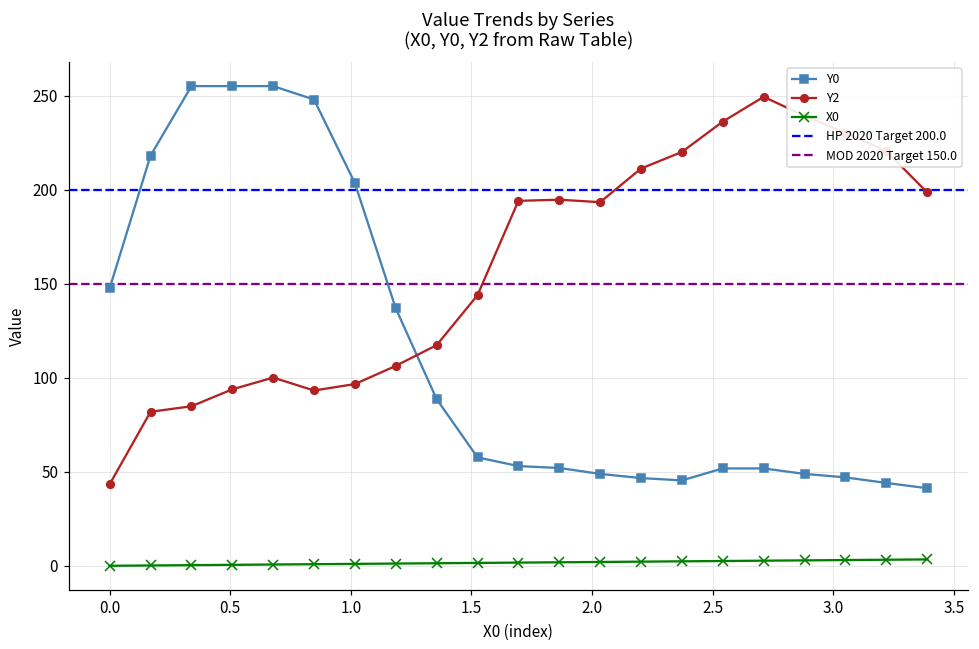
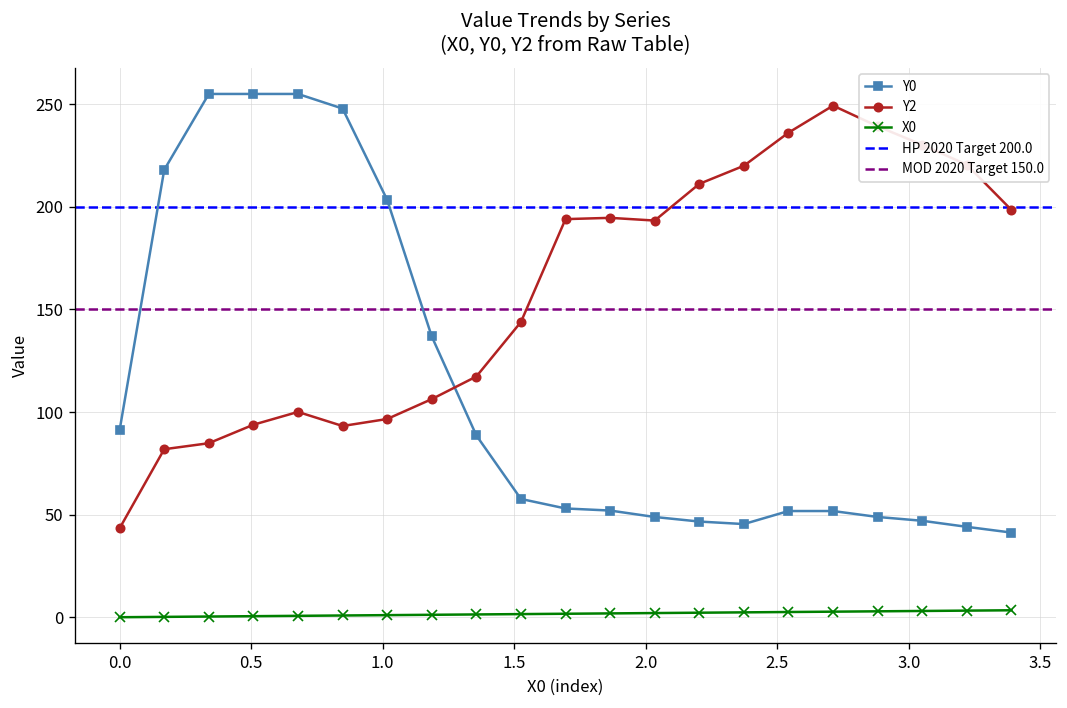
  {
    "Y0": {
-     "0.0": 148
+     "0.0": 91
    },
    "Y2": {
      "0.0": 43
    },
    "X0": {
      "0.0": 0
    }
  }
